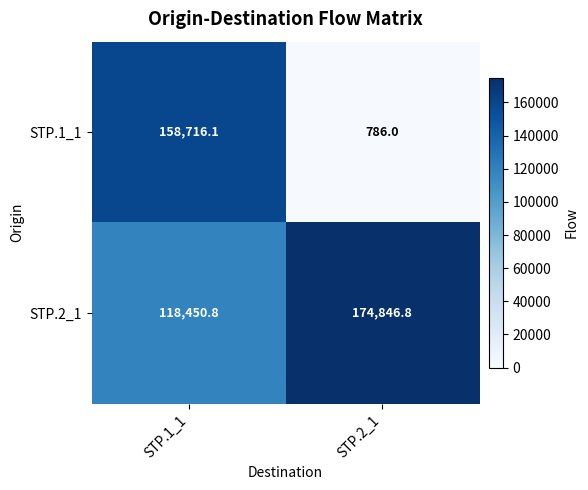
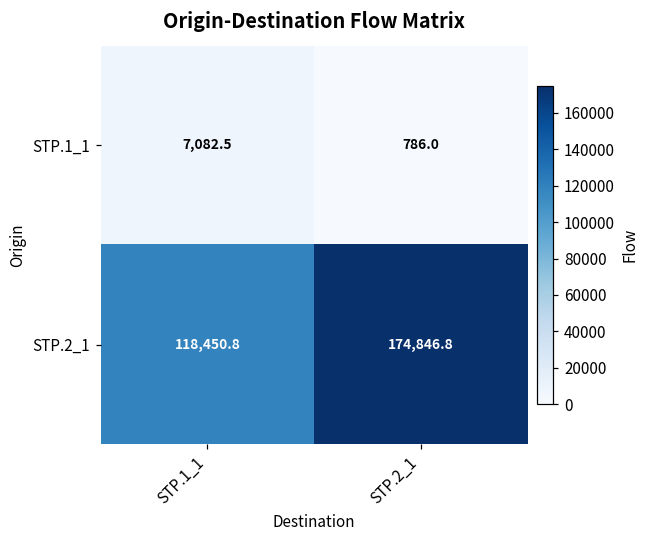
  {
    "STP.1_1": {
-     "STP.1_1": "158,716.1",
+     "STP.1_1": "7,082.5",
      "STP.2_1": "786.0"
    },
    "STP.2_1": {
      "STP.1_1": "118,450.8",
      "STP.2_1": "174,846.8"
    }
  }
